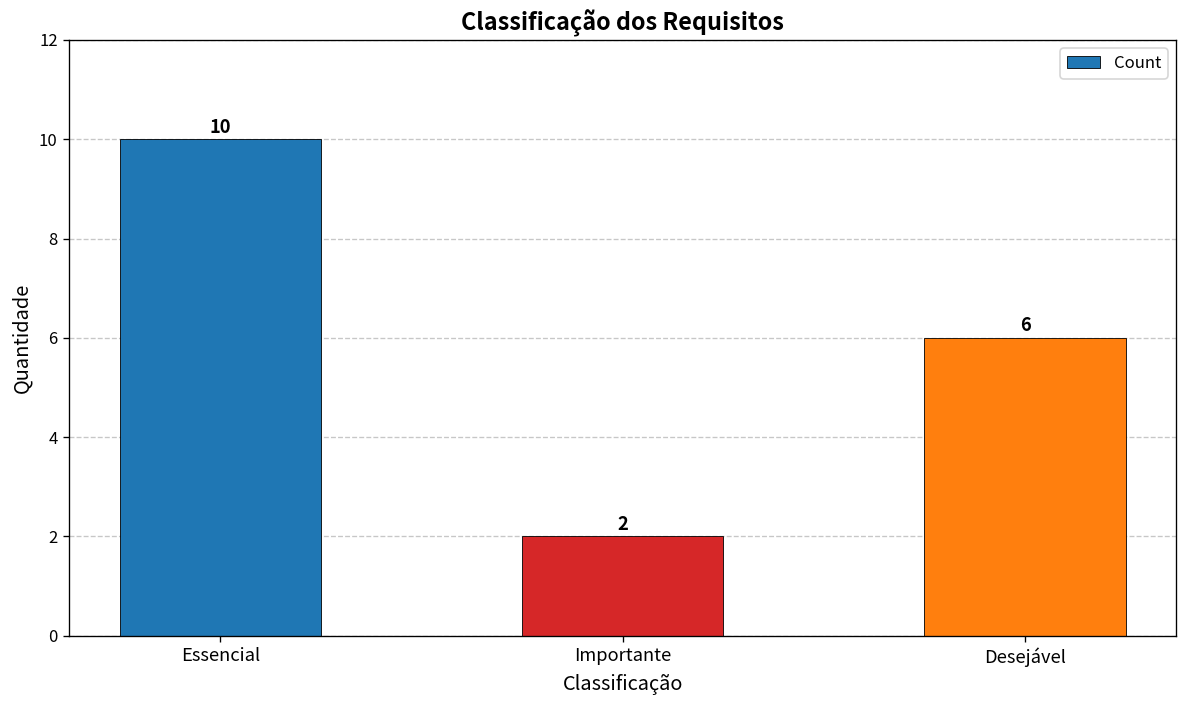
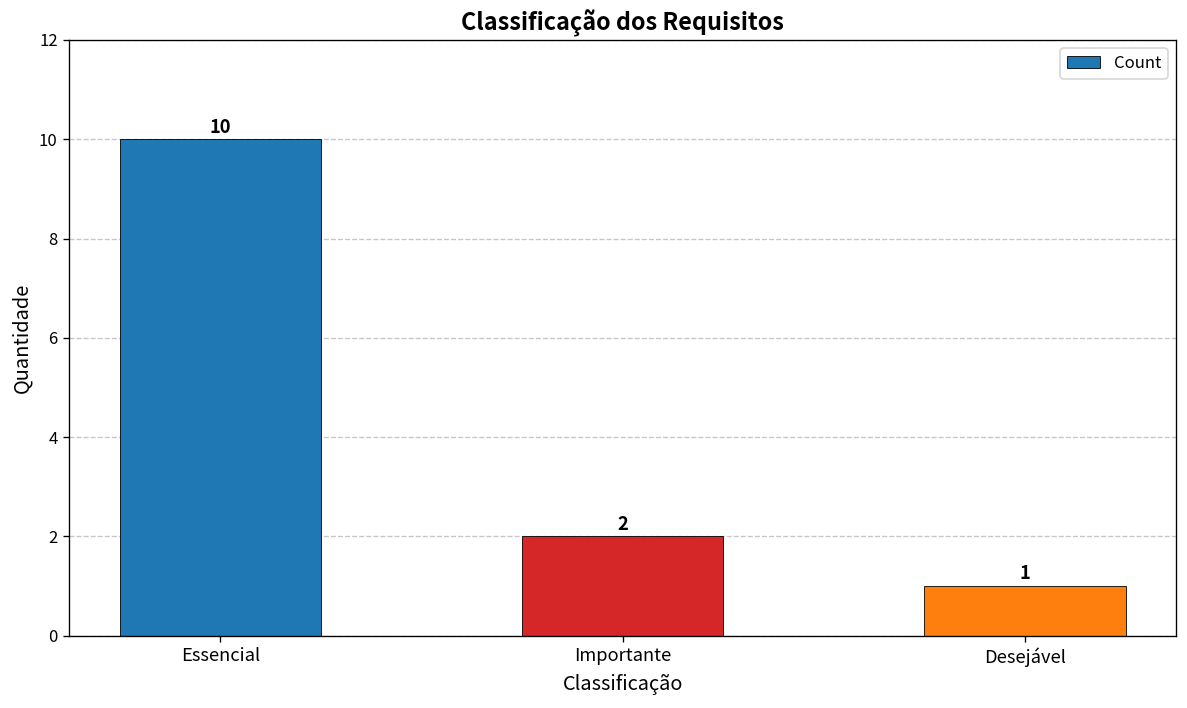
  {
    "Essencial": 10,
    "Importante": 2,
-   "Desejável": 6
+   "Desejável": 1
  }
